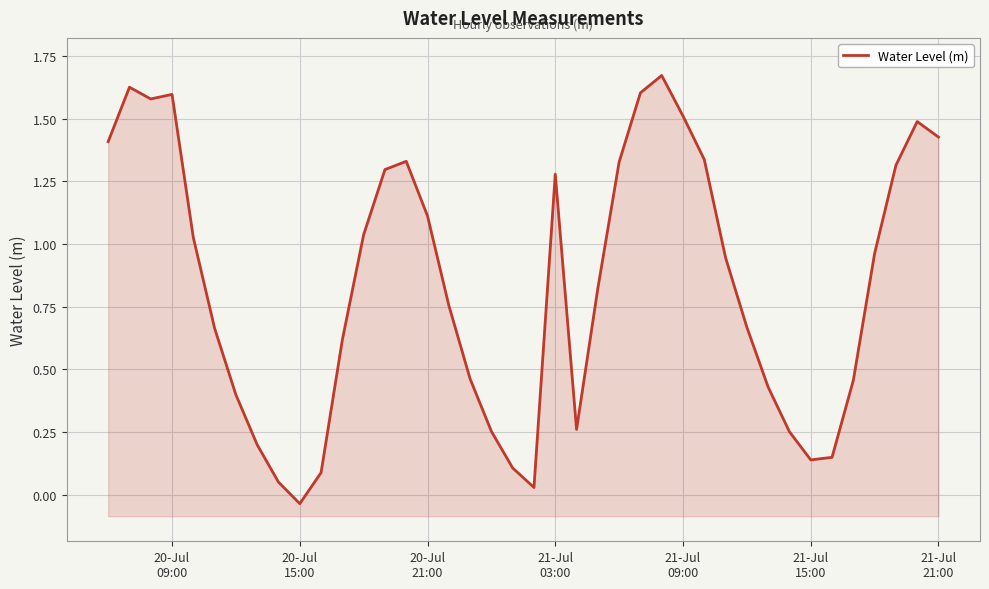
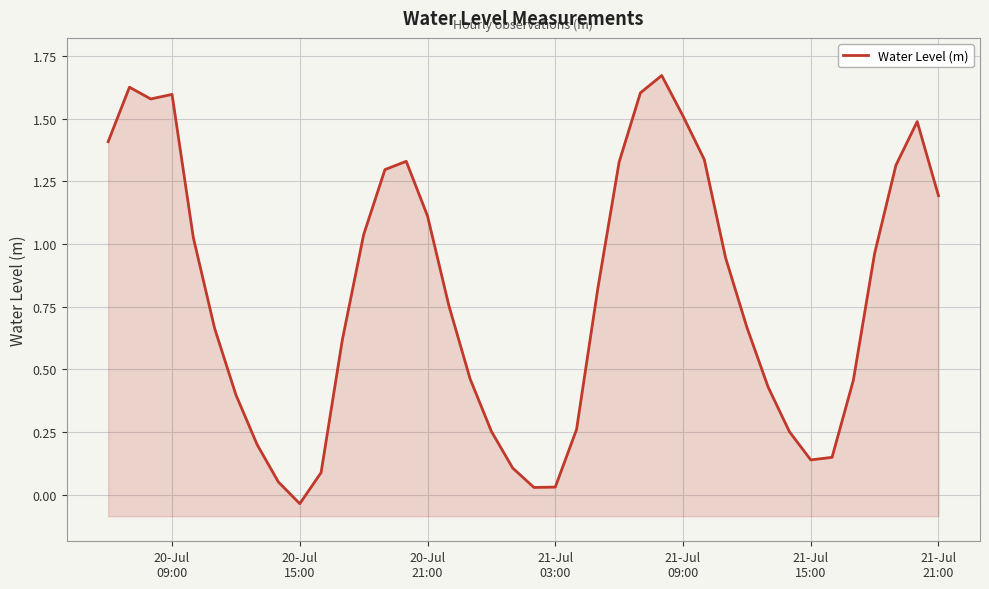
  {
    "20-Jul 09:00": 1.60,
    "20-Jul 15:00": -0.04,
    "20-Jul 21:00": 1.11,
-   "21-Jul 03:00": 1.28,
+   "21-Jul 03:00": 0.03,
    "21-Jul 09:00": 1.51,
    "21-Jul 15:00": 0.14,
-   "21-Jul 21:00": 1.43
+   "21-Jul 21:00": 1.19
  }
